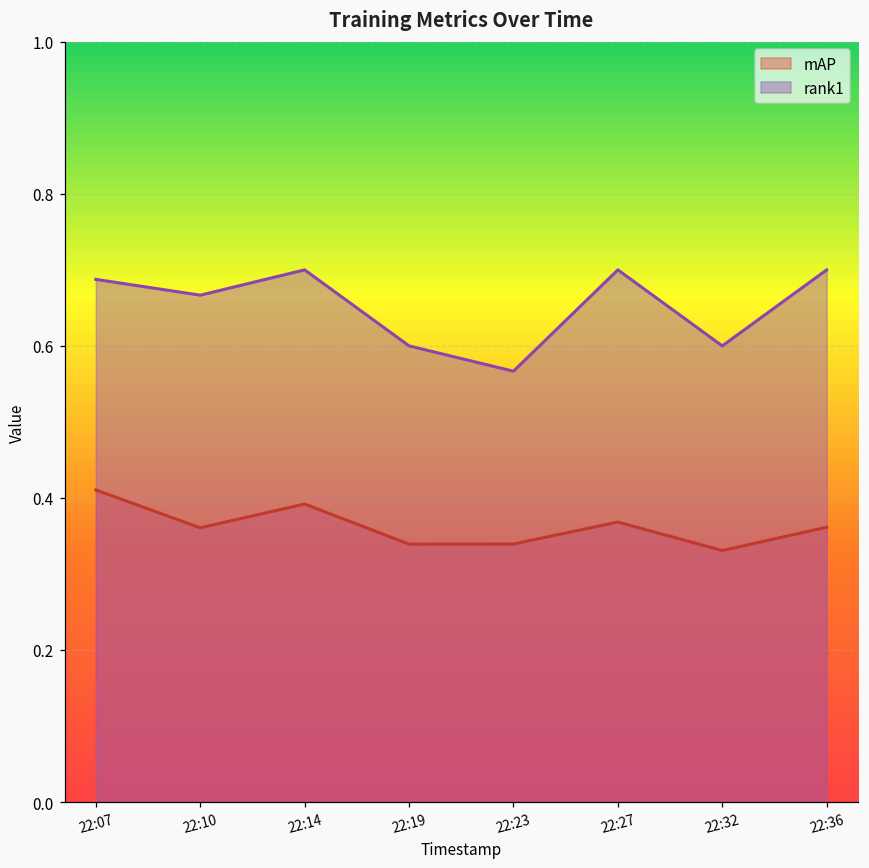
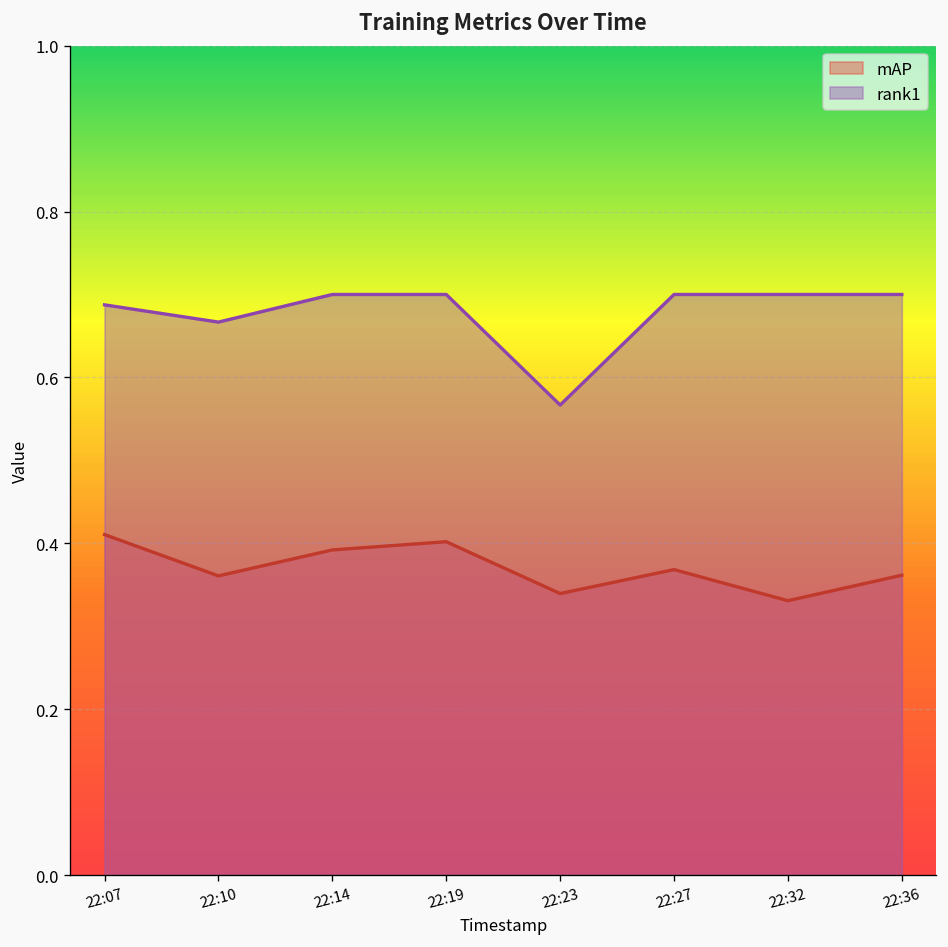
  {
    "mAP": {
      "22:07": 0.41,
      "22:10": 0.36,
      "22:14": 0.39,
-     "22:19": 0.34,
+     "22:19": 0.40,
      "22:23": 0.34,
      "22:27": 0.37,
      "22:32": 0.33,
      "22:36": 0.36
    },
    "rank1": {
      "22:07": 0.69,
      "22:10": 0.67,
      "22:14": 0.7,
-     "22:19": 0.6,
+     "22:19": 0.7,
      "22:23": 0.57,
      "22:27": 0.7,
-     "22:32": 0.6,
+     "22:32": 0.7,
      "22:36": 0.7
    }
  }
